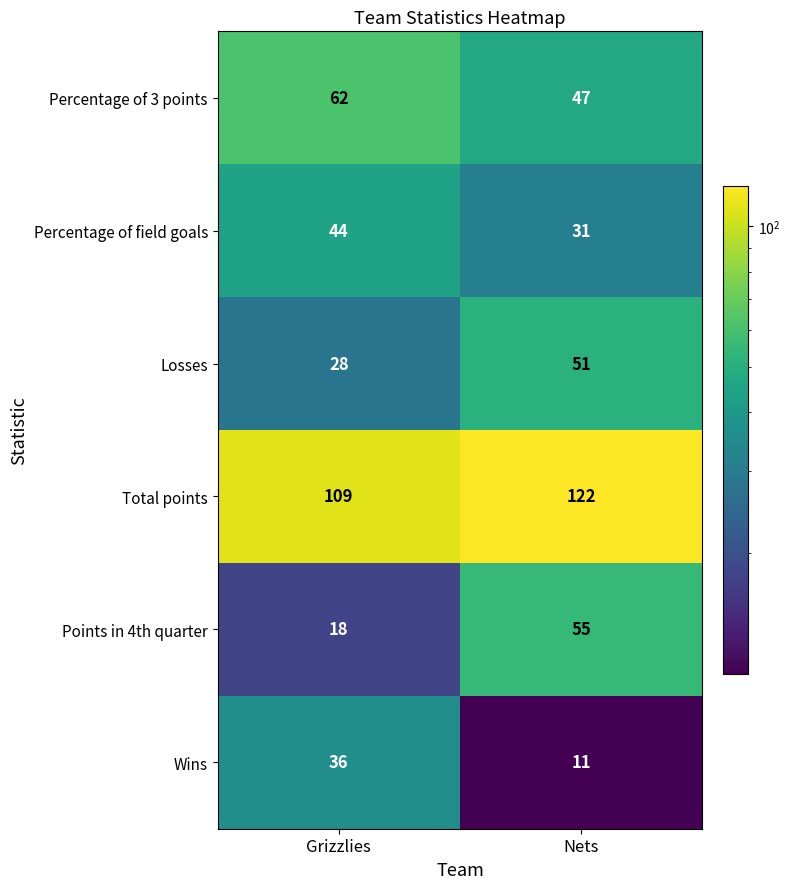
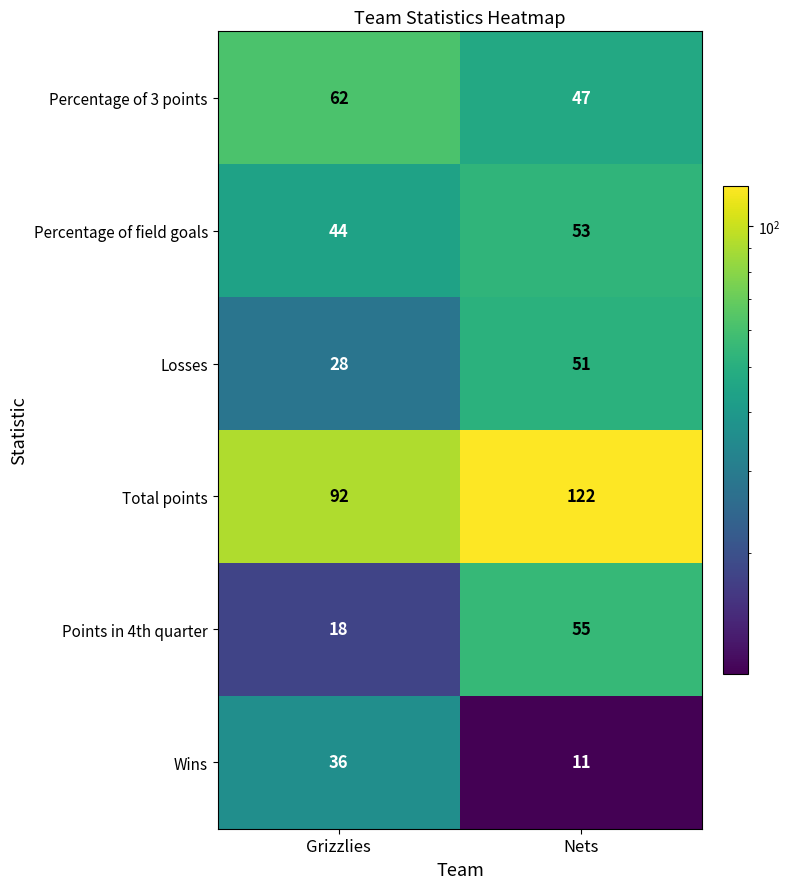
  {
    "Percentage of 3 points": {
      "Grizzlies": 62,
      "Nets": 47
    },
    "Percentage of field goals": {
      "Grizzlies": 44,
-     "Nets": 31
+     "Nets": 53
    },
    "Losses": {
      "Grizzlies": 28,
      "Nets": 51
    },
    "Total points": {
-     "Grizzlies": 109,
+     "Grizzlies": 92,
      "Nets": 122
    },
    "Points in 4th quarter": {
      "Grizzlies": 18,
      "Nets": 55
    },
    "Wins": {
      "Grizzlies": 36,
      "Nets": 11
    }
  }
